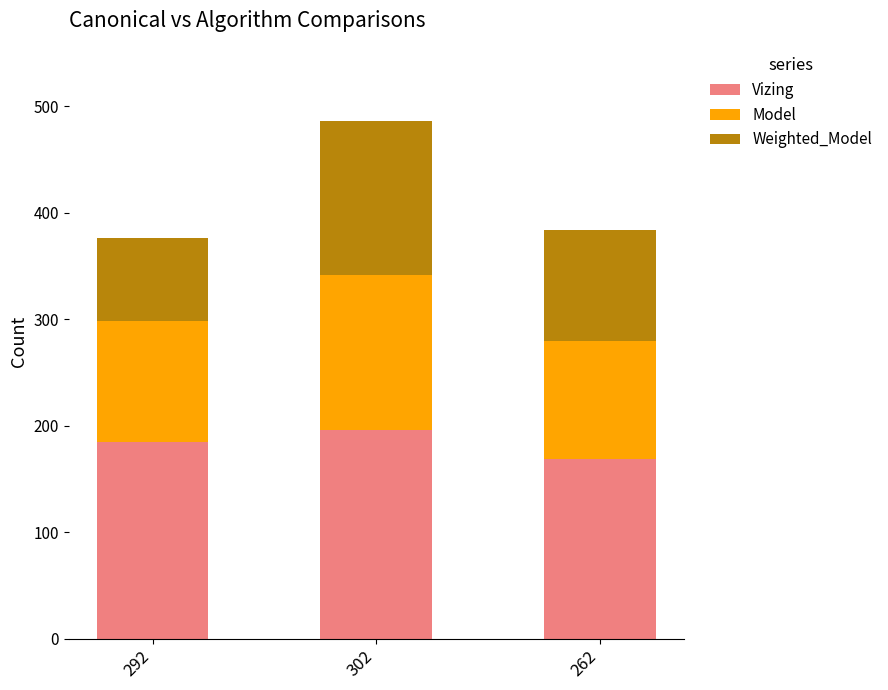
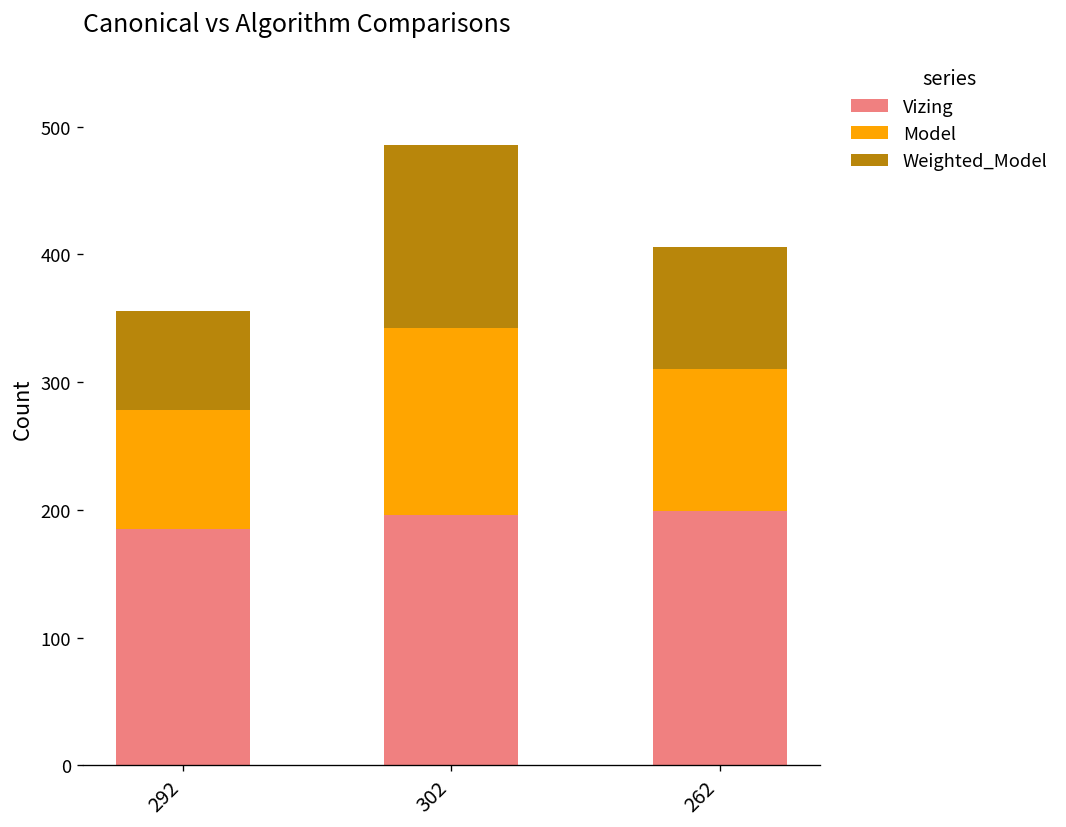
  {
    "Vizing": {
      "292": 185,
      "302": 196,
-     "262": 169
+     "262": 199
    },
    "Model": {
-     "292": 113,
+     "292": 93,
      "302": 146,
      "262": 111
    },
    "Weighted_Model": {
      "292": 78,
      "302": 144,
-     "262": 104
+     "262": 96
    }
  }
